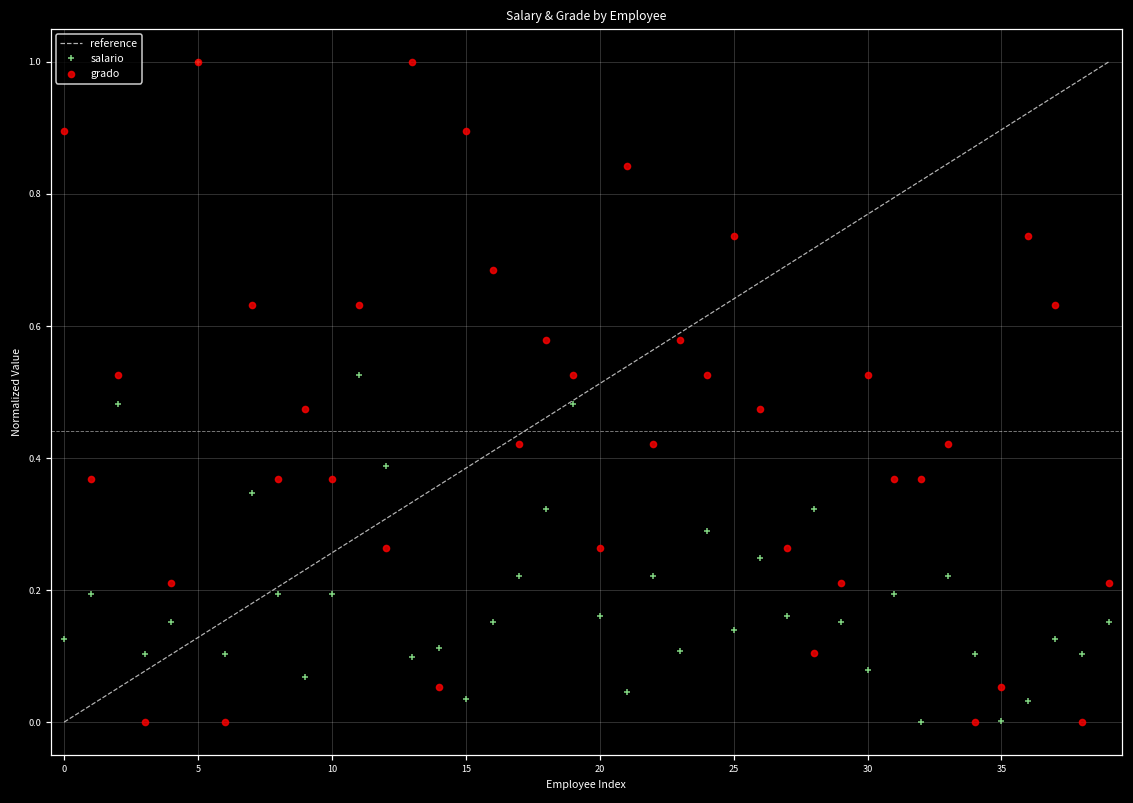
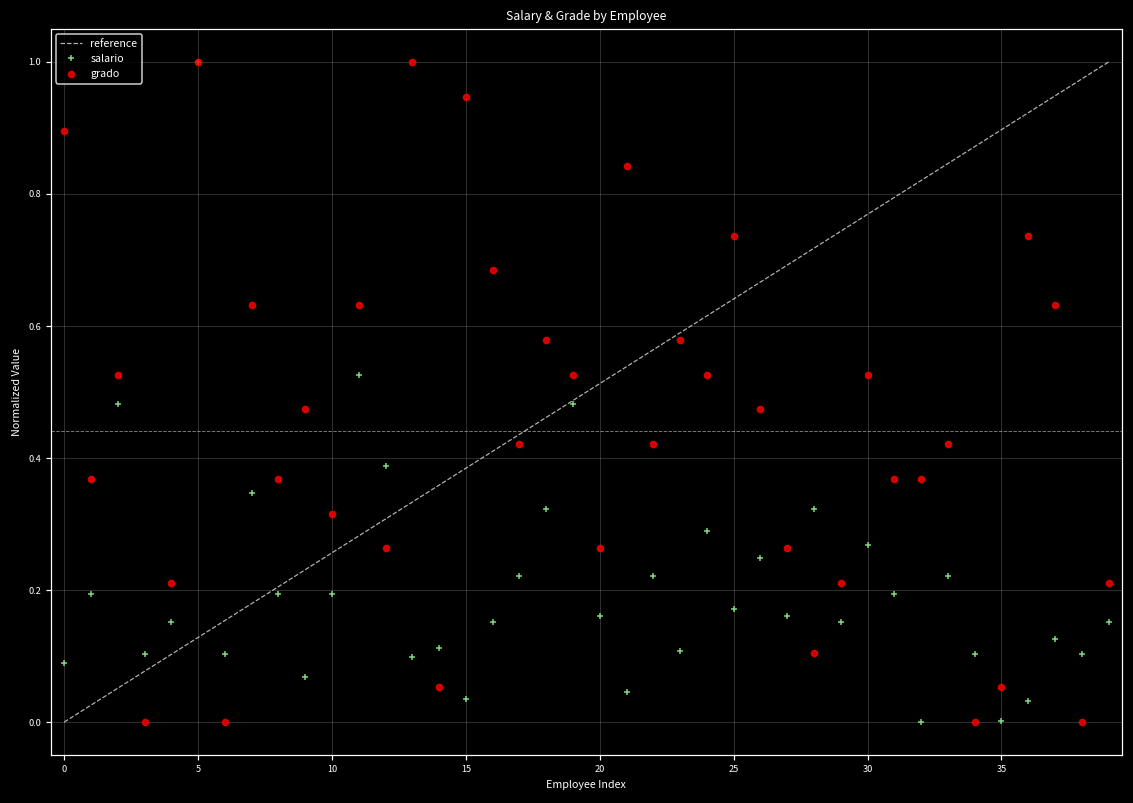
  {
    "reference": {
      "0": 0.00
    },
    "salario": {
-     "0": 0.13,
+     "0": 0.09,
      "10": 0.19,
      "15": 0.04,
      "20": 0.16,
-     "25": 0.14,
-     "30": 0.08,
+     "25": 0.17,
+     "30": 0.27,
      "35": 0.00
    },
    "grado": {
      "0": 0.89,
-     "10": 0.37,
-     "15": 0.89,
+     "10": 0.32,
+     "15": 0.95,
      "20": 0.26,
      "25": 0.74,
      "30": 0.53,
      "35": 0.05
    }
  }
